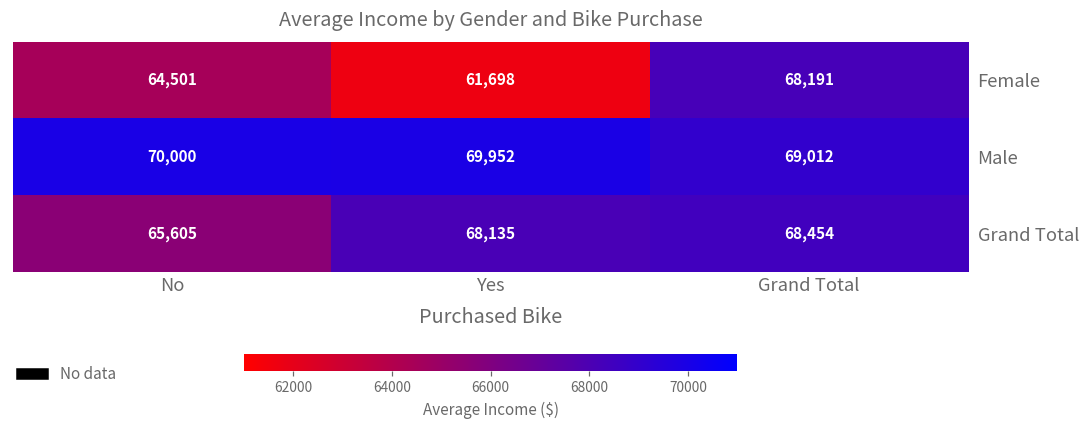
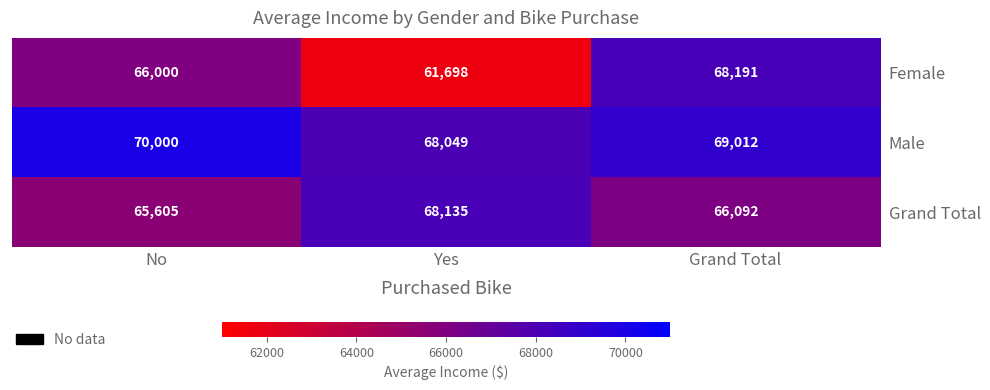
  {
    "Female": {
-     "No": "64,501",
+     "No": "66,000",
      "Yes": "61,698",
      "Grand Total": "68,191"
    },
    "Male": {
      "No": "70,000",
-     "Yes": "69,952",
+     "Yes": "68,049",
      "Grand Total": "69,012"
    },
    "Grand Total": {
      "No": "65,605",
      "Yes": "68,135",
-     "Grand Total": "68,454"
+     "Grand Total": "66,092"
    }
  }
